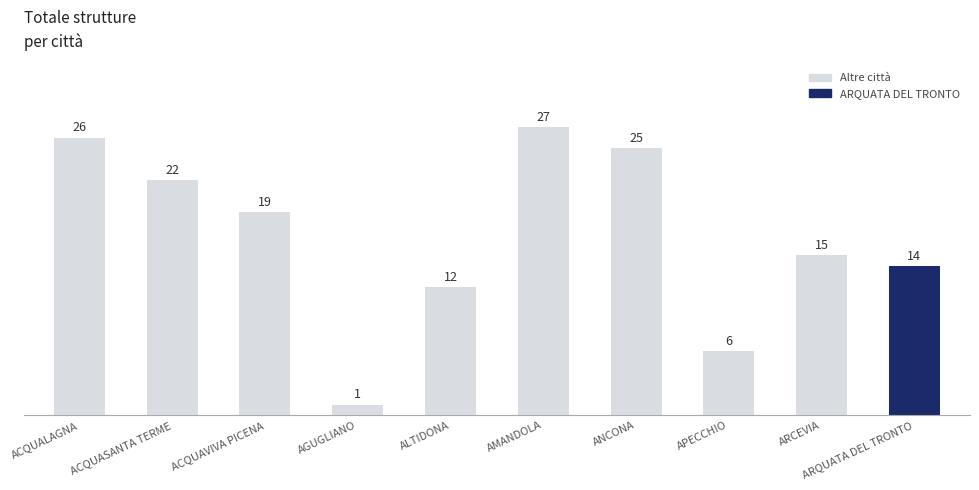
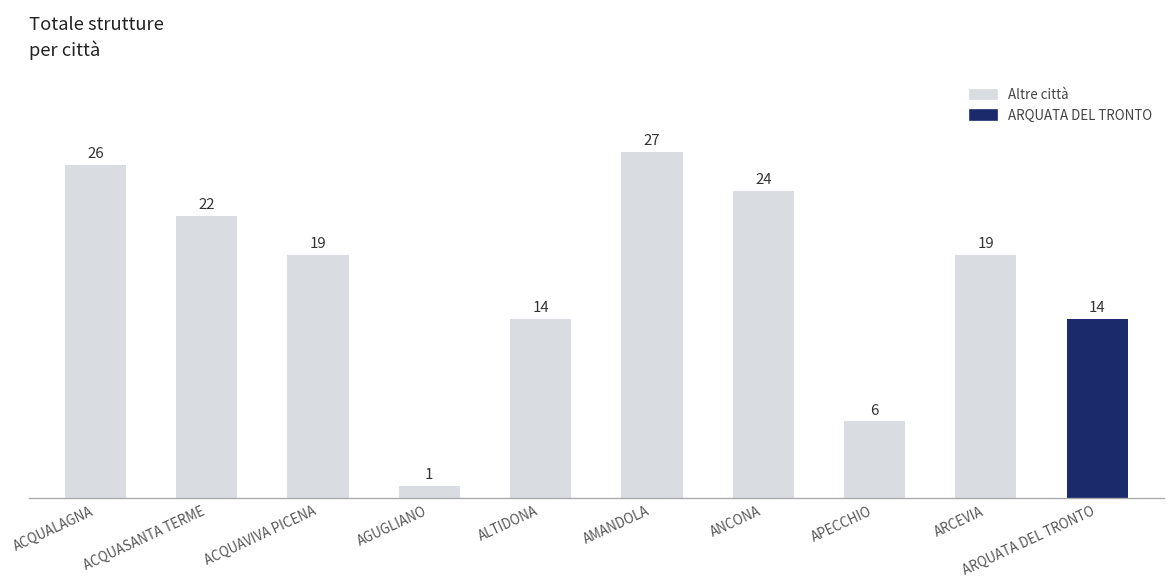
  {
    "ACQUALAGNA": 26,
    "ACQUASANTA TERME": 22,
    "ACQUAVIVA PICENA": 19,
    "AGUGLIANO": 1,
-   "ALTIDONA": 12,
+   "ALTIDONA": 14,
    "AMANDOLA": 27,
-   "ANCONA": 25,
+   "ANCONA": 24,
    "APECCHIO": 6,
-   "ARCEVIA": 15,
+   "ARCEVIA": 19,
    "ARQUATA DEL TRONTO": 14
  }
